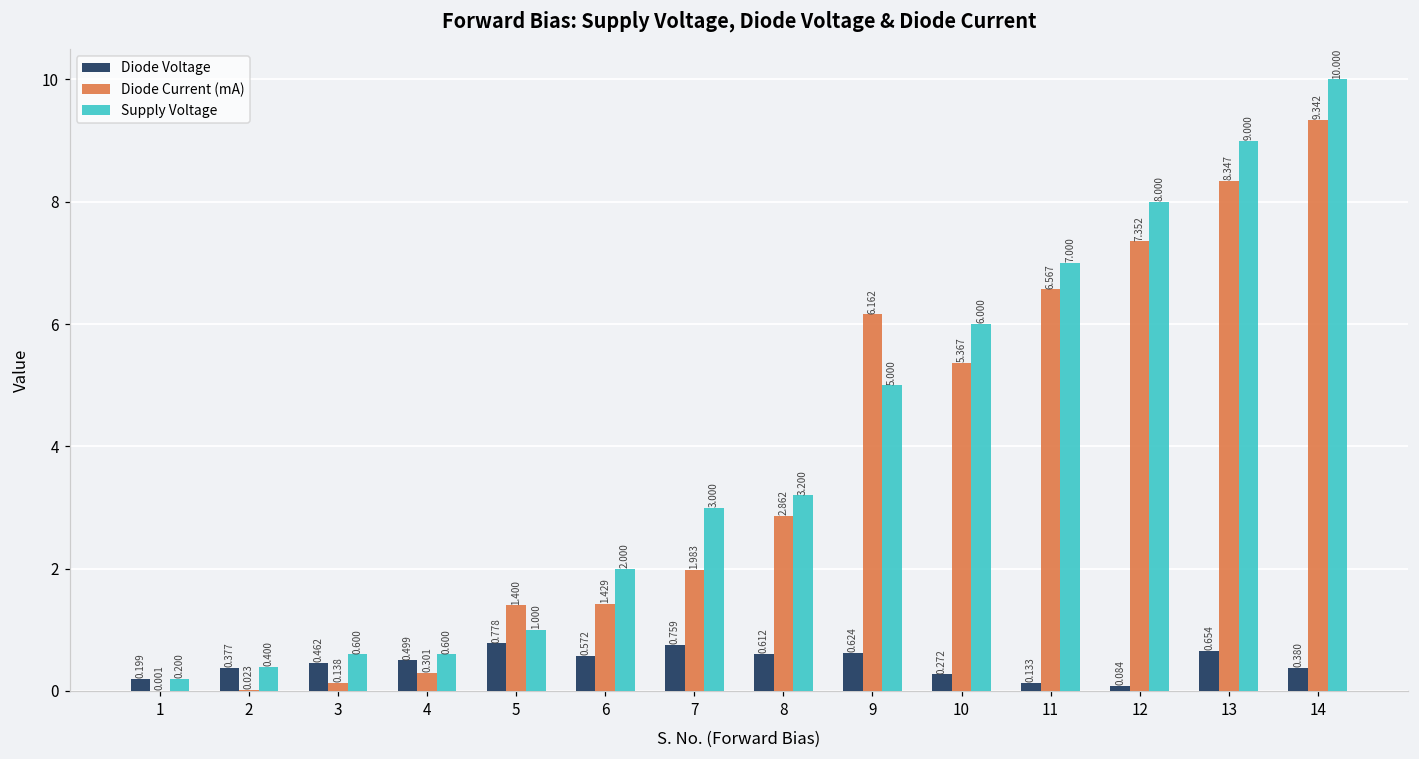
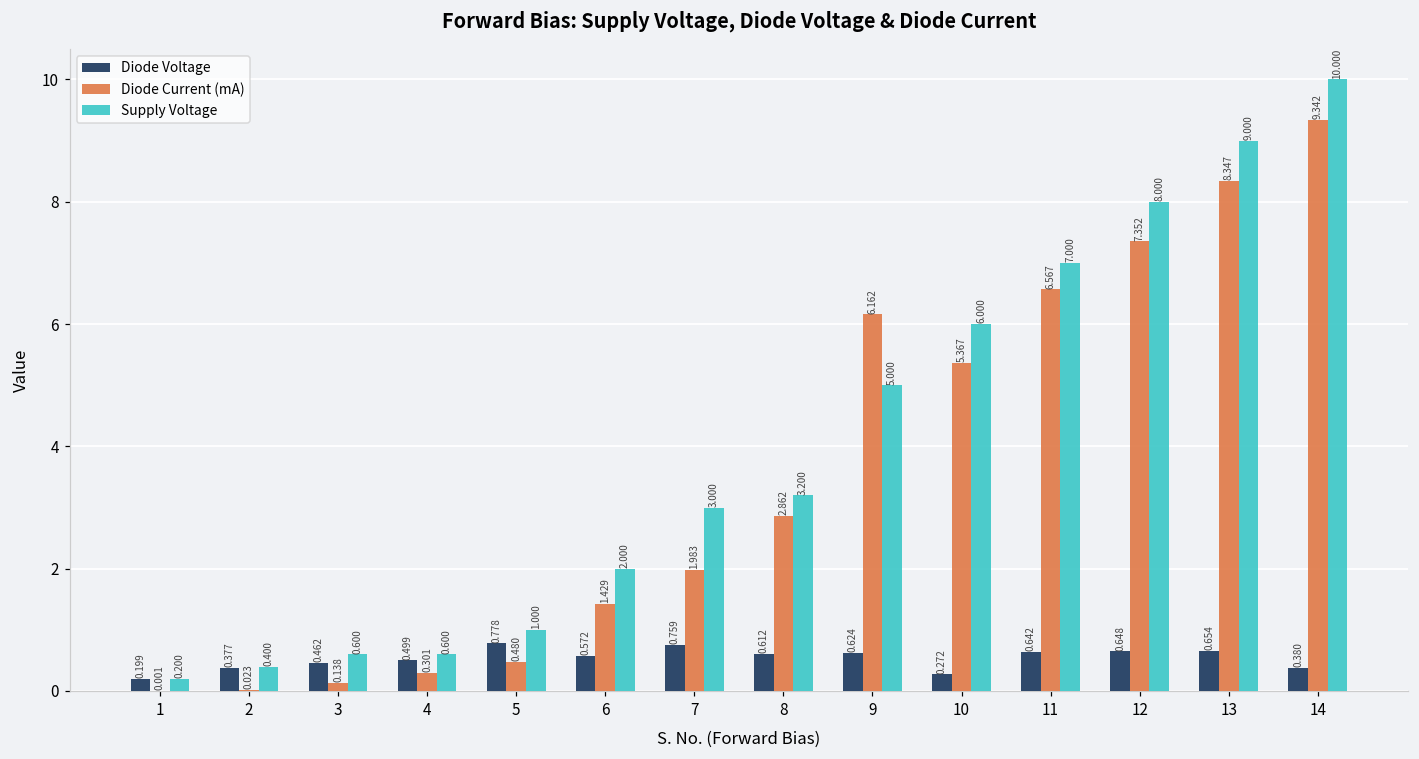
  {
    "Diode Voltage": {
      "1": 0.199,
      "2": 0.377,
      "3": 0.462,
      "4": 0.499,
      "5": 0.778,
      "6": 0.572,
      "7": 0.759,
      "8": 0.612,
      "9": 0.624,
      "10": 0.272,
-     "11": 0.133,
-     "12": 0.084,
+     "11": 0.642,
+     "12": 0.648,
      "13": 0.654,
      "14": 0.380
    },
    "Diode Current (mA)": {
      "1": 0.001,
      "2": 0.023,
      "3": 0.138,
      "4": 0.301,
-     "5": 1.400,
+     "5": 0.480,
      "6": 1.429,
      "7": 1.983,
      "8": 2.862,
      "9": 6.162,
      "10": 5.367,
      "11": 6.567,
      "12": 7.352,
      "13": 8.347,
      "14": 9.342
    },
    "Supply Voltage": {
      "1": 0.200,
      "2": 0.400,
      "3": 0.600,
      "4": 0.600,
      "5": 1.000,
      "6": 2.000,
      "7": 3.000,
      "8": 3.200,
      "9": 5.000,
      "10": 6.000,
      "11": 7.000,
      "12": 8.000,
      "13": 9.000,
      "14": 10.000
    }
  }
